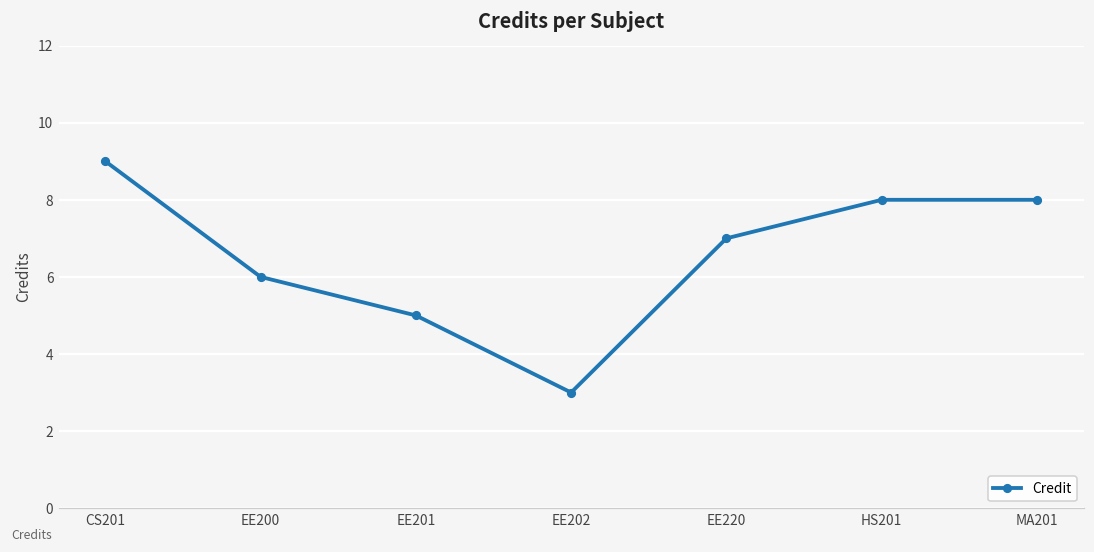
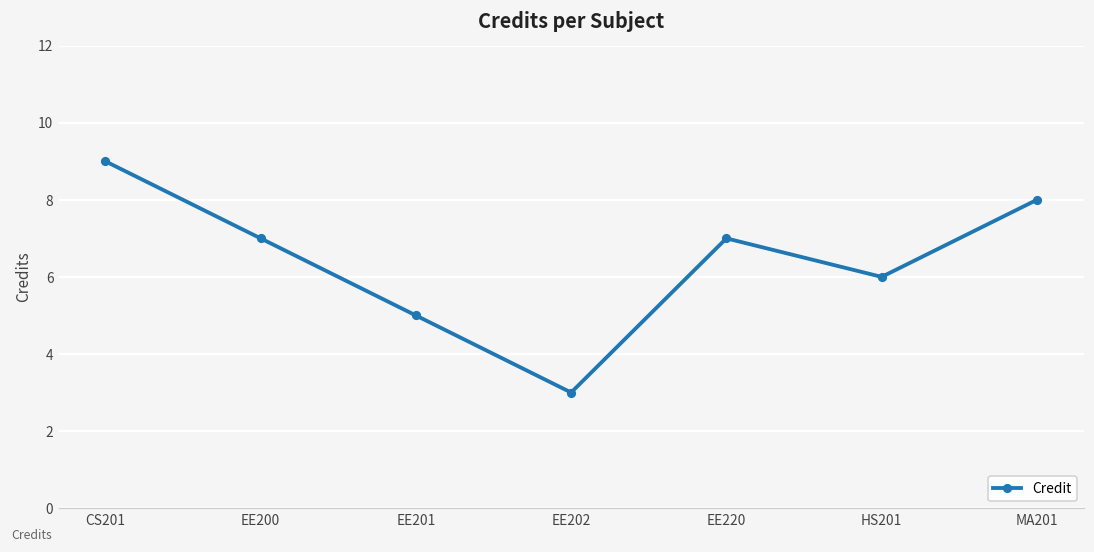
  {
    "CS201": 9,
-   "EE200": 6,
+   "EE200": 7,
    "EE201": 5,
    "EE202": 3,
    "EE220": 7,
-   "HS201": 8,
+   "HS201": 6,
    "MA201": 8
  }
